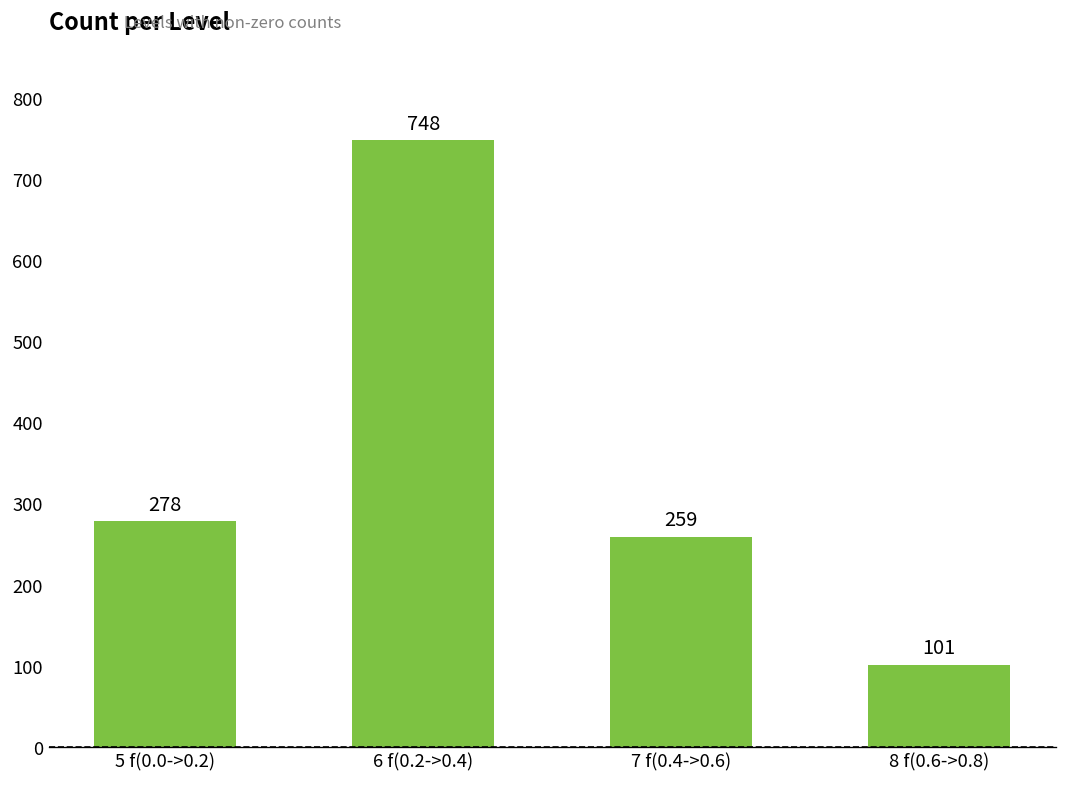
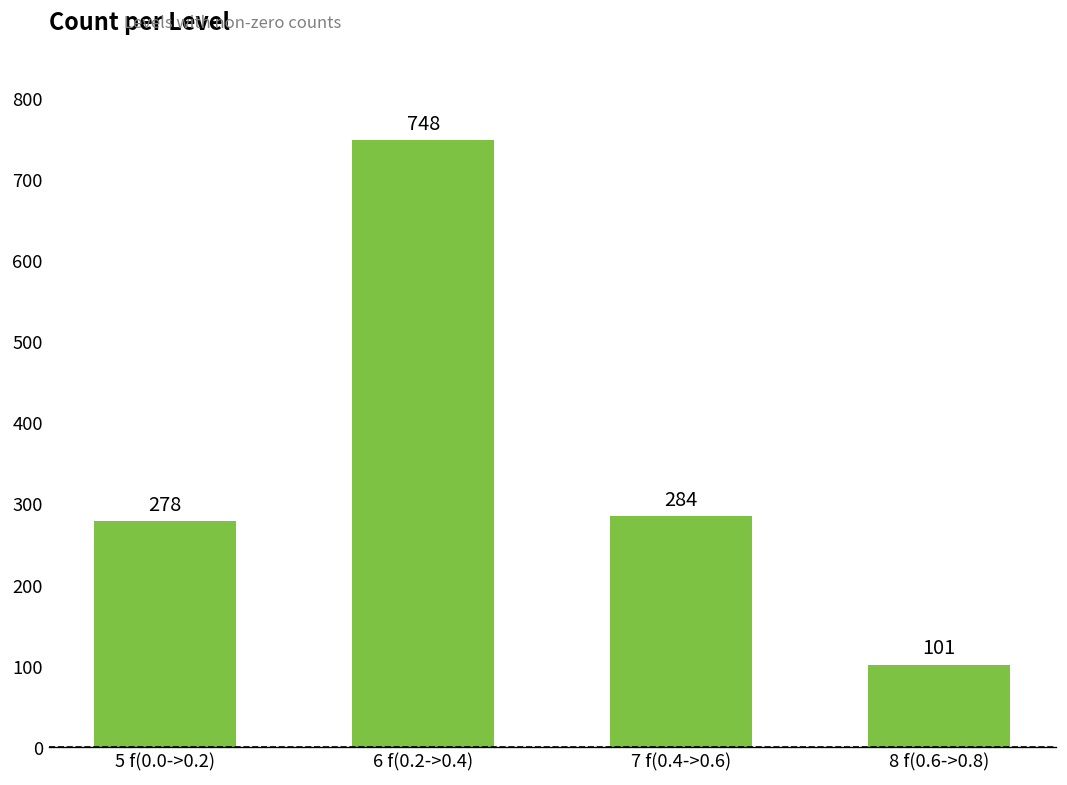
  {
    "5 f(0.0->0.2)": 278,
    "6 f(0.2->0.4)": 748,
-   "7 f(0.4->0.6)": 259,
+   "7 f(0.4->0.6)": 284,
    "8 f(0.6->0.8)": 101
  }
